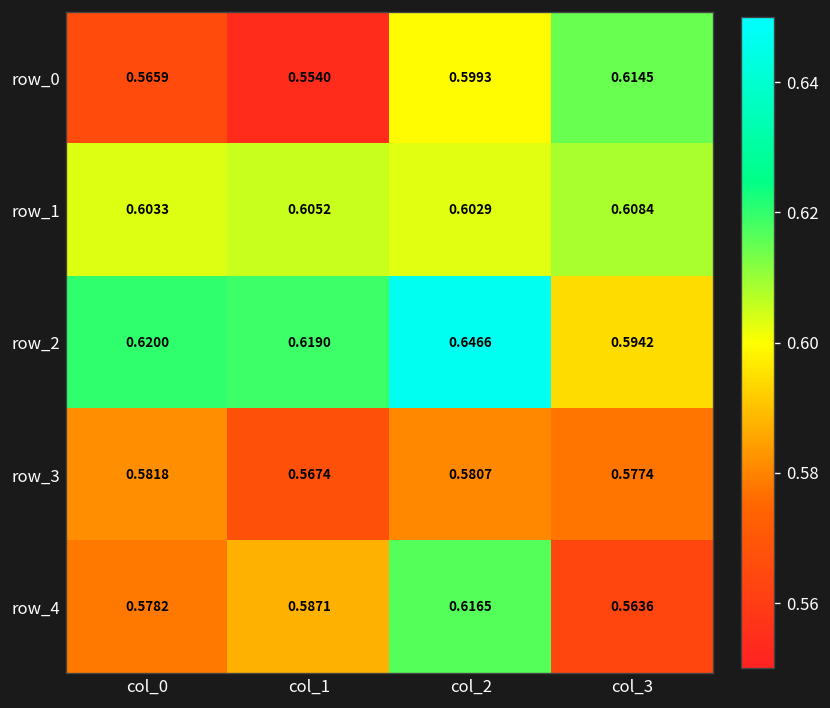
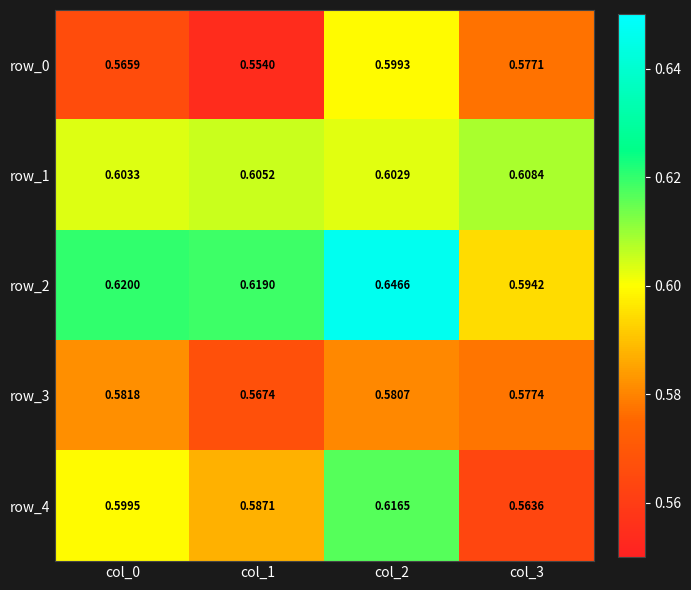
  {
    "row_0": {
      "col_0": 0.5659,
      "col_1": 0.5540,
      "col_2": 0.5993,
-     "col_3": 0.6145
+     "col_3": 0.5771
    },
    "row_1": {
      "col_0": 0.6033,
      "col_1": 0.6052,
      "col_2": 0.6029,
      "col_3": 0.6084
    },
    "row_2": {
      "col_0": 0.6200,
      "col_1": 0.6190,
      "col_2": 0.6466,
      "col_3": 0.5942
    },
    "row_3": {
      "col_0": 0.5818,
      "col_1": 0.5674,
      "col_2": 0.5807,
      "col_3": 0.5774
    },
    "row_4": {
-     "col_0": 0.5782,
+     "col_0": 0.5995,
      "col_1": 0.5871,
      "col_2": 0.6165,
      "col_3": 0.5636
    }
  }
